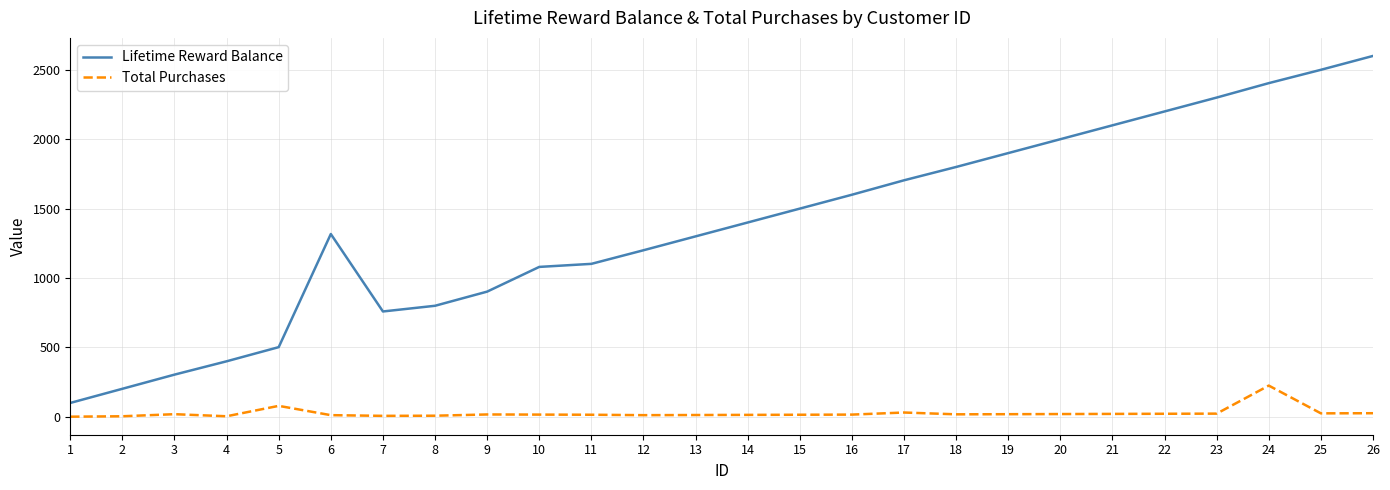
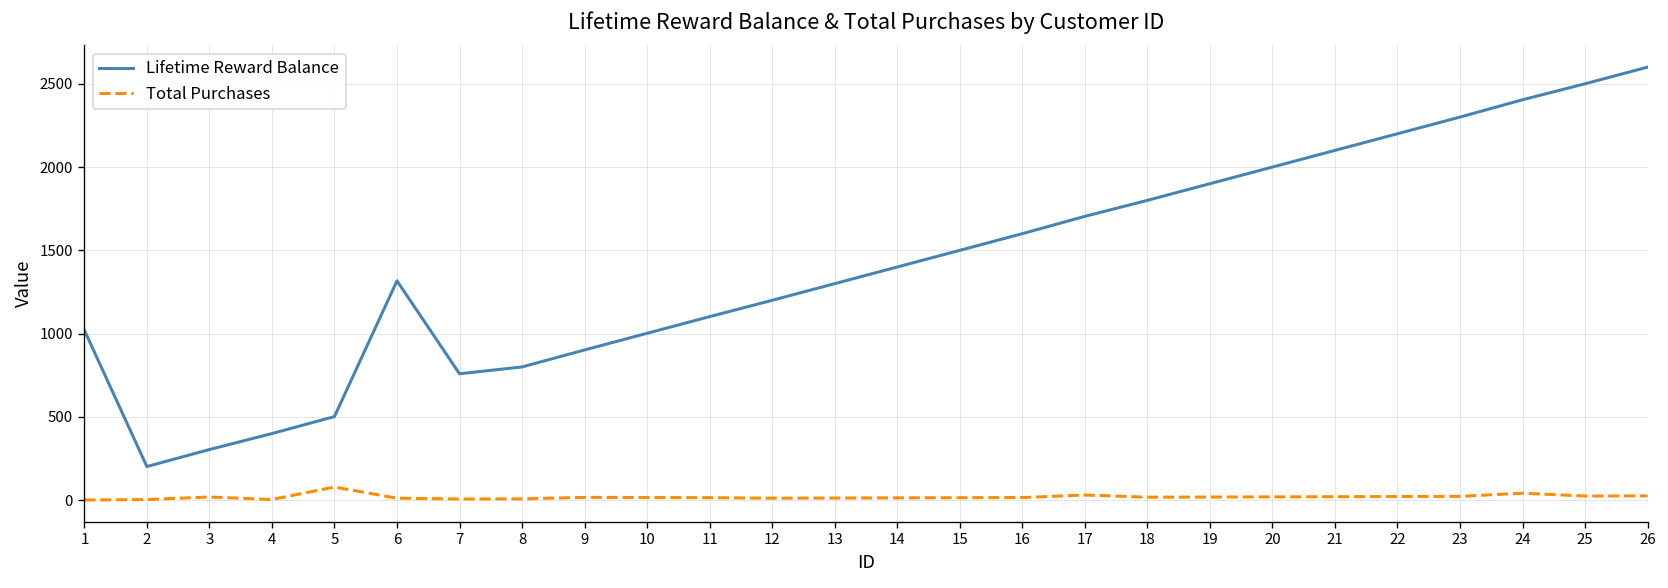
  {
    "Lifetime Reward Balance": {
-     "1": 100,
+     "1": 1020,
      "2": 200,
      "3": 300,
      "4": 400,
      "5": 500,
      "6": 1320,
      "7": 760,
      "8": 800,
      "9": 900,
-     "10": 1080,
+     "10": 1000,
      "11": 1100,
      "12": 1200,
      "13": 1300,
      "14": 1400,
      "15": 1500,
      "16": 1600,
      "17": 1700,
      "18": 1800,
      "19": 1900,
      "20": 2000,
      "21": 2100,
      "22": 2200,
      "23": 2300,
      "24": 2400,
      "25": 2500,
      "26": 2600
    },
    "Total Purchases": {
      "1": 0,
      "2": 0,
      "3": 20,
      "4": 0,
      "5": 80,
      "6": 10,
      "7": 10,
      "8": 10,
      "9": 20,
      "10": 20,
      "11": 20,
      "12": 10,
      "13": 10,
      "14": 10,
      "15": 20,
      "16": 20,
      "17": 30,
      "18": 20,
      "19": 20,
      "20": 20,
      "21": 20,
      "22": 20,
      "23": 20,
-     "24": 230,
+     "24": 40,
      "25": 30,
      "26": 30
    }
  }
